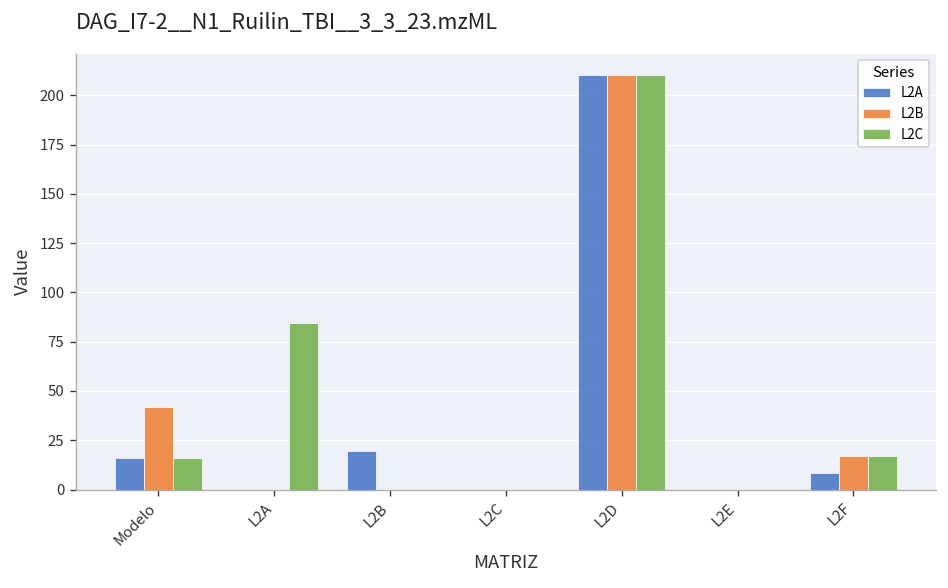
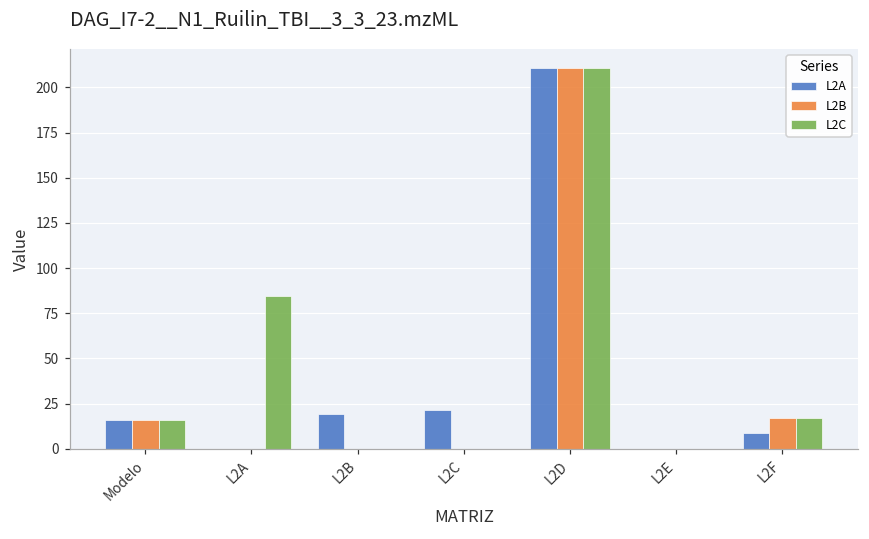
  {
    "L2A": {
      "Modelo": 16,
      "L2A": 0,
      "L2B": 19,
-     "L2C": 0,
+     "L2C": 21,
      "L2D": 211,
      "L2E": 0,
      "L2F": 8
    },
    "L2B": {
-     "Modelo": 42,
+     "Modelo": 16,
      "L2A": 0,
      "L2B": 0,
      "L2C": 0,
      "L2D": 211,
      "L2E": 0,
      "L2F": 17
    },
    "L2C": {
      "Modelo": 16,
      "L2A": 85,
      "L2B": 0,
      "L2C": 0,
      "L2D": 211,
      "L2E": 0,
      "L2F": 17
    }
  }
